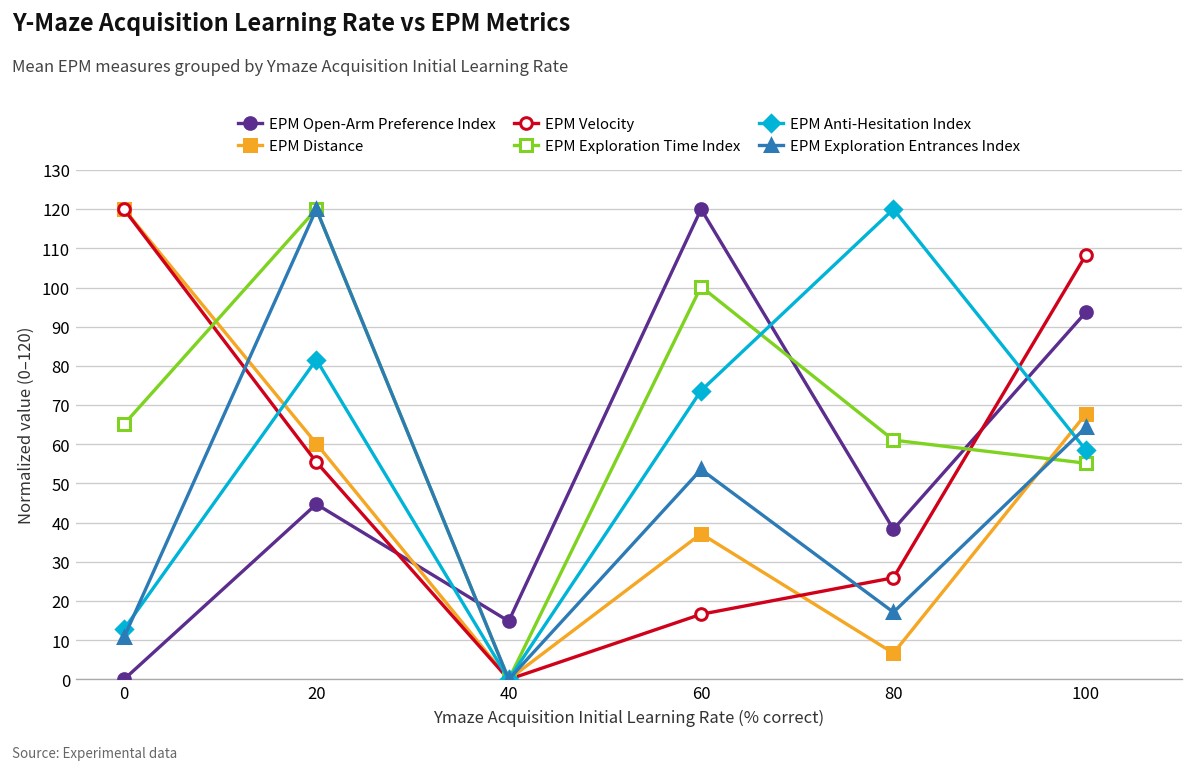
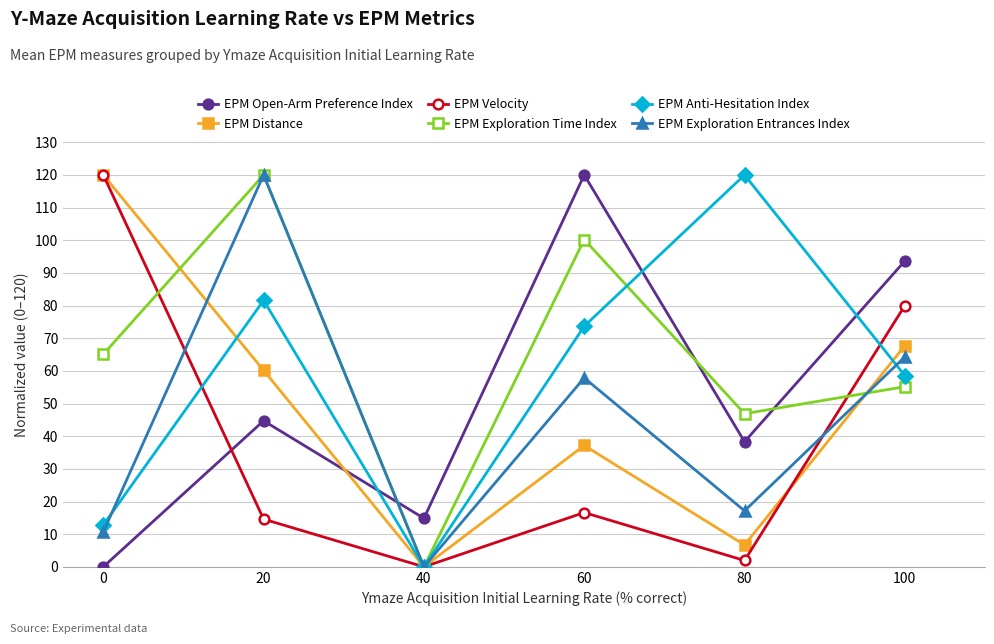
  {
    "EPM Open-Arm Preference Index": {
      "0": 0,
      "20": 45,
      "40": 15,
      "60": 120,
      "80": 38,
      "100": 94
    },
    "EPM Distance": {
      "20": 60,
      "60": 37,
      "80": 7,
      "100": 68
    },
    "EPM Velocity": {
-     "20": 55,
+     "20": 15,
      "60": 17,
-     "80": 26,
-     "100": 108
+     "80": 2,
+     "100": 80
    },
    "EPM Exploration Time Index": {
      "0": 65,
      "60": 100,
-     "80": 61,
+     "80": 47,
      "100": 55
    },
    "EPM Anti-Hesitation Index": {
      "0": 13,
      "20": 82,
      "60": 74,
      "80": 120,
      "100": 59
    },
    "EPM Exploration Entrances Index": {
      "0": 11,
-     "60": 54,
+     "60": 58,
      "80": 17,
      "100": 64
    }
  }
